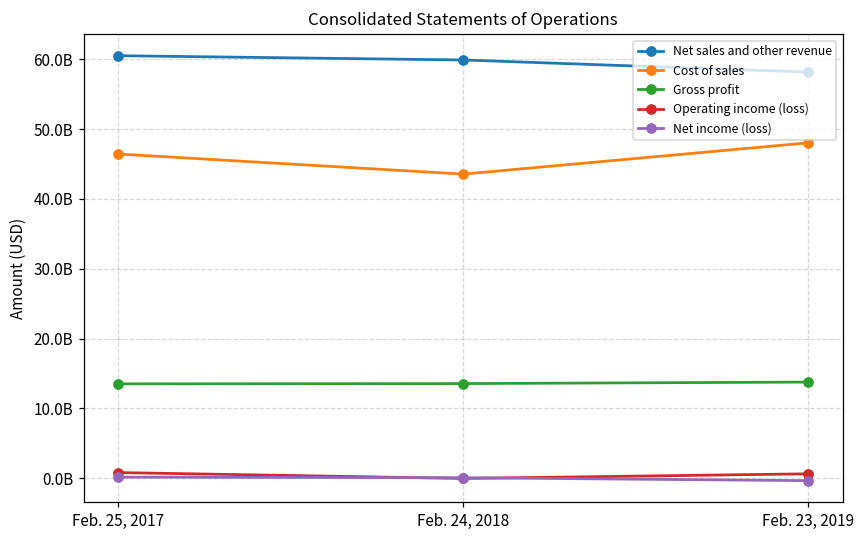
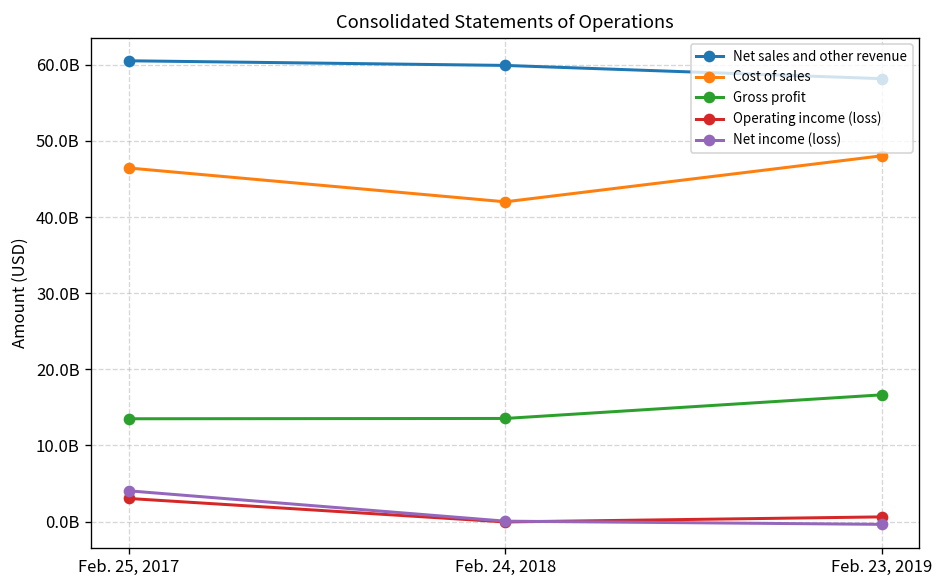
  {
    "Net sales and other revenue": {
      "Feb. 25, 2017": 61000000000,
      "Feb. 24, 2018": 60000000000
    },
    "Cost of sales": {
      "Feb. 25, 2017": 46000000000,
-     "Feb. 24, 2018": 44000000000,
+     "Feb. 24, 2018": 42000000000,
      "Feb. 23, 2019": 48000000000
    },
    "Gross profit": {
      "Feb. 25, 2017": 14000000000,
      "Feb. 24, 2018": 14000000000,
-     "Feb. 23, 2019": 14000000000
+     "Feb. 23, 2019": 17000000000
    },
    "Operating income (loss)": {
-     "Feb. 25, 2017": 1000000000,
+     "Feb. 25, 2017": 3000000000,
      "Feb. 23, 2019": 1000000000
    },
    "Net income (loss)": {
-     "Feb. 25, 2017": 0,
+     "Feb. 25, 2017": 4000000000,
      "Feb. 23, 2019": 0
    }
  }
